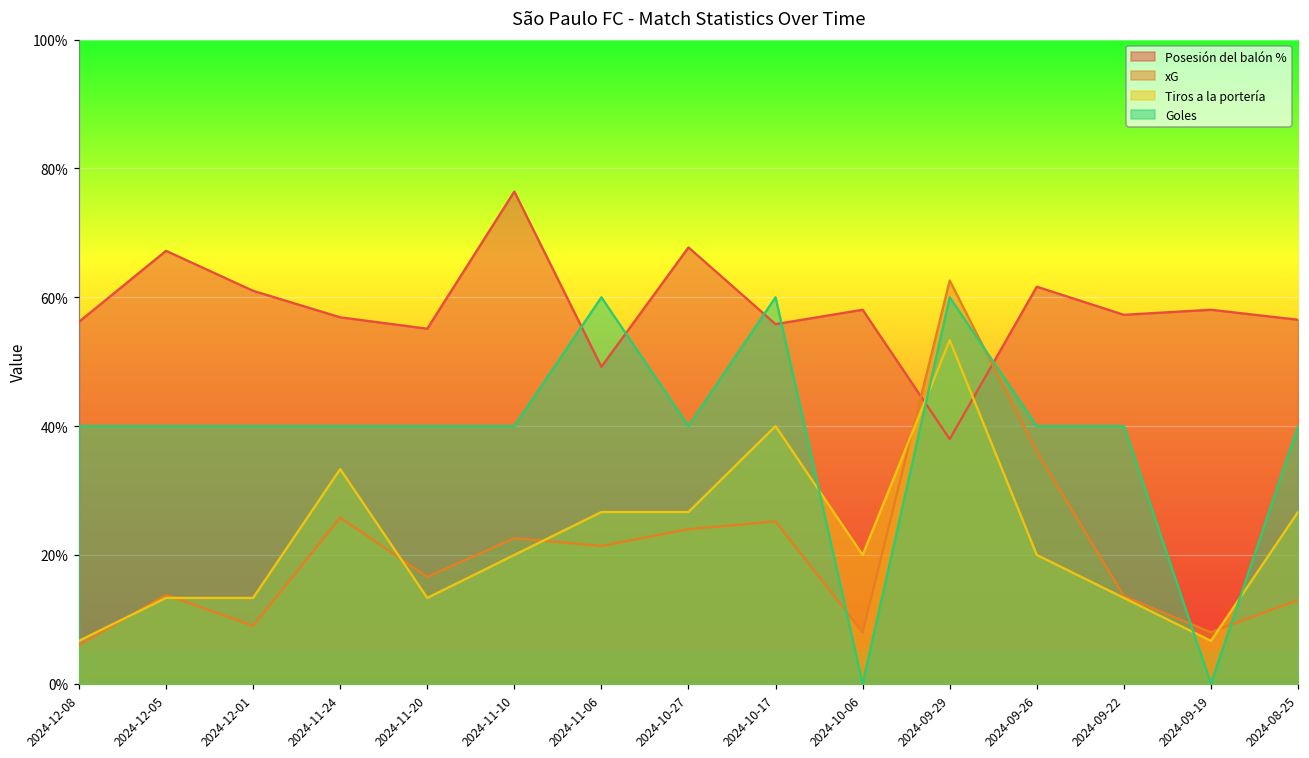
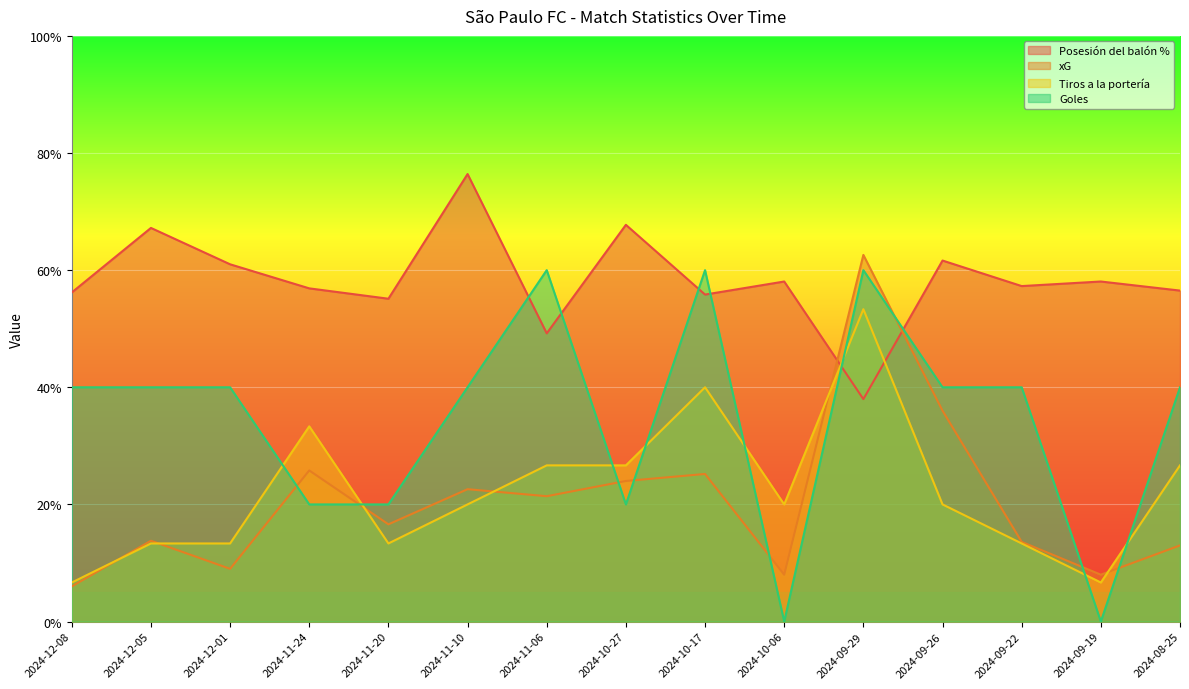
  {
    "Goles": {
      "2024-12-08": "40%",
      "2024-12-05": "40%",
      "2024-12-01": "40%",
-     "2024-11-24": "40%",
-     "2024-11-20": "40%",
+     "2024-11-24": "20%",
+     "2024-11-20": "20%",
      "2024-11-10": "40%",
      "2024-11-06": "60%",
-     "2024-10-27": "40%",
+     "2024-10-27": "20%",
      "2024-10-17": "60%",
      "2024-09-29": "60%",
      "2024-09-26": "40%",
      "2024-09-22": "40%",
      "2024-08-25": "40%"
    }
  }
